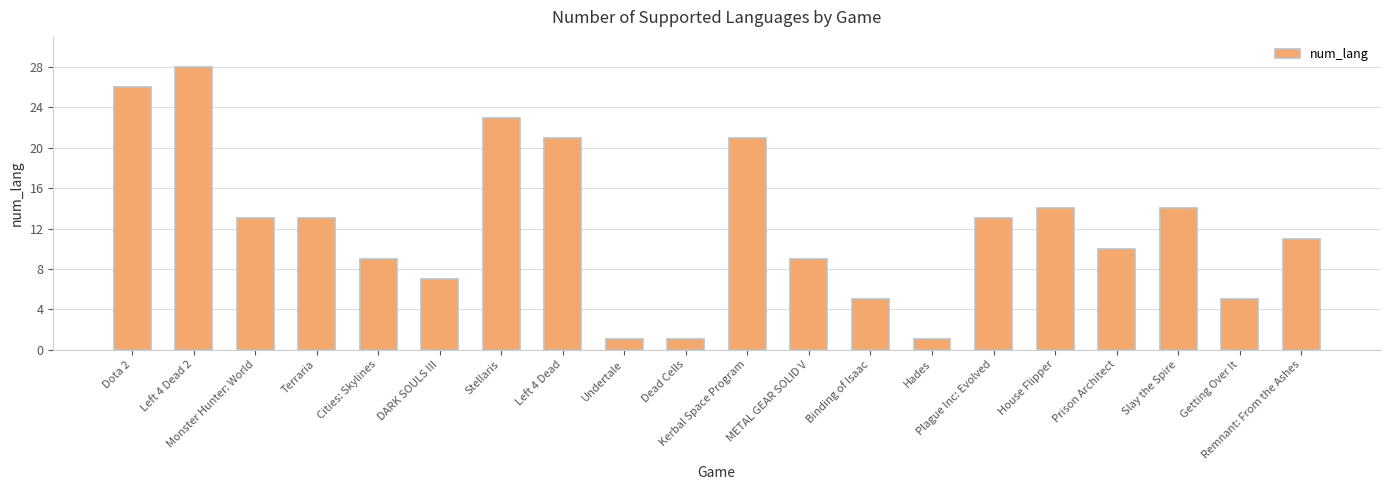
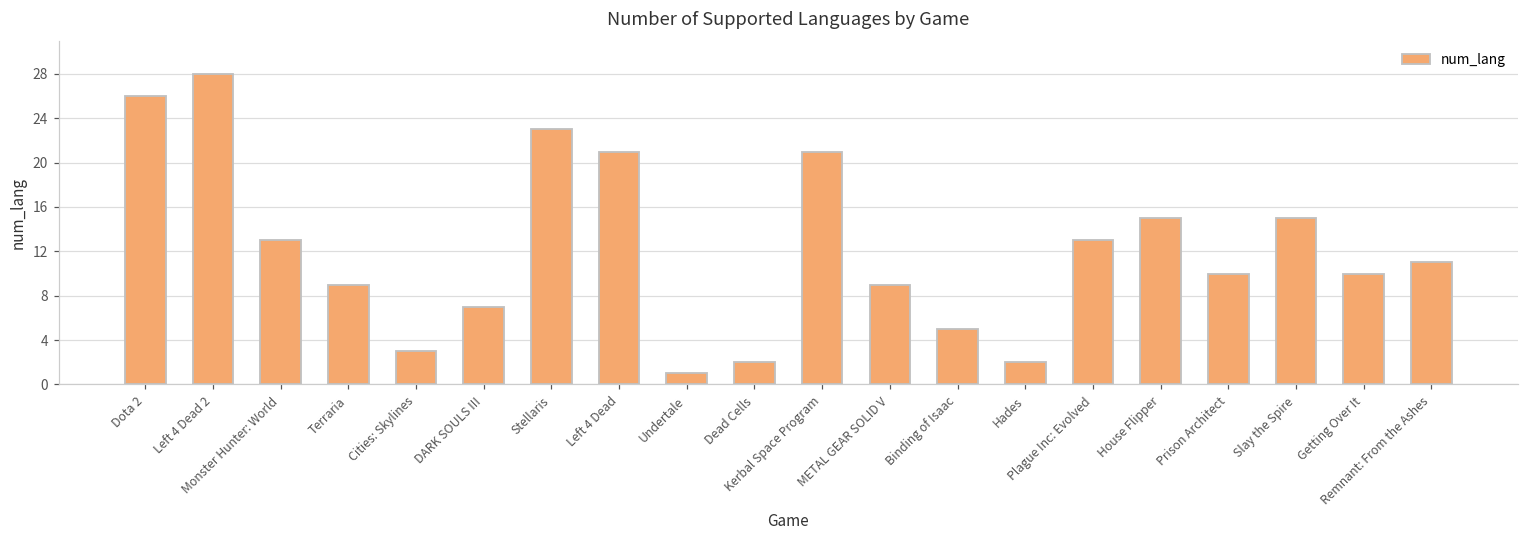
  {
    "Dota 2": 26,
    "Left 4 Dead 2": 28,
    "Monster Hunter: World": 13,
-   "Terraria": 13,
-   "Cities: Skylines": 9,
+   "Terraria": 9,
+   "Cities: Skylines": 3,
    "DARK SOULS III": 7,
    "Stellaris": 23,
    "Left 4 Dead": 21,
    "Undertale": 1,
-   "Dead Cells": 1,
+   "Dead Cells": 2,
    "Kerbal Space Program": 21,
    "METAL GEAR SOLID V": 9,
    "Binding of Isaac": 5,
-   "Hades": 1,
+   "Hades": 2,
    "Plague Inc: Evolved": 13,
-   "House Flipper": 14,
+   "House Flipper": 15,
    "Prison Architect": 10,
-   "Slay the Spire": 14,
-   "Getting Over It": 5,
+   "Slay the Spire": 15,
+   "Getting Over It": 10,
    "Remnant: From the Ashes": 11
  }
